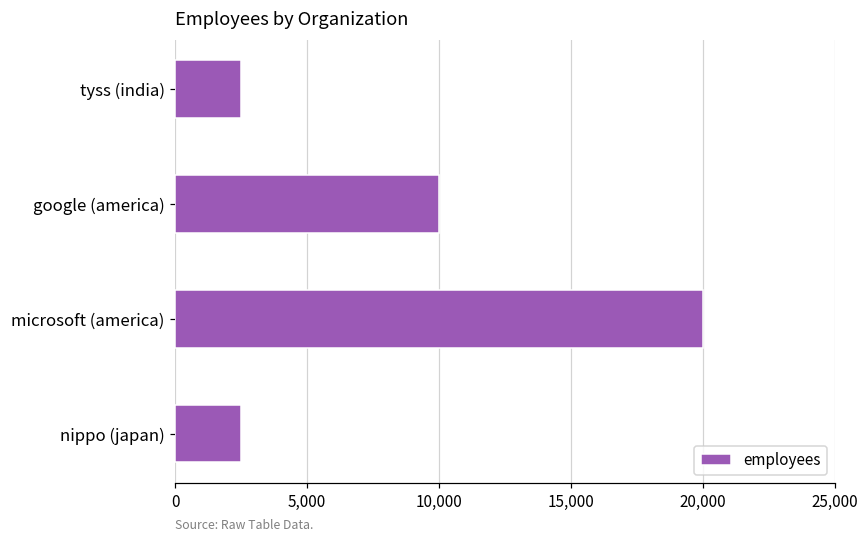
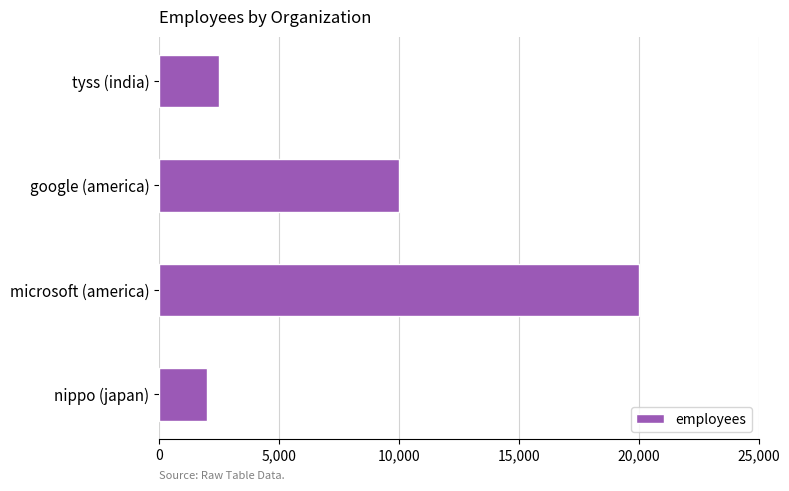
  {
    "tyss (india)": "2,500",
    "google (america)": "10,000",
    "microsoft (america)": "20,000",
-   "nippo (japan)": "2,500"
+   "nippo (japan)": "2,000"
  }
